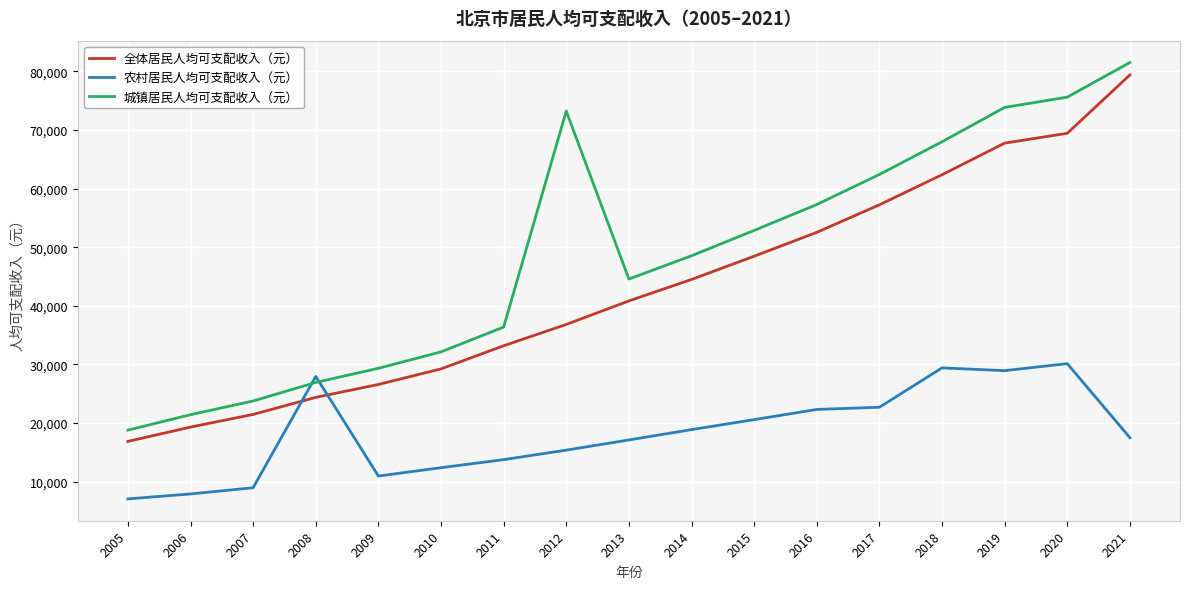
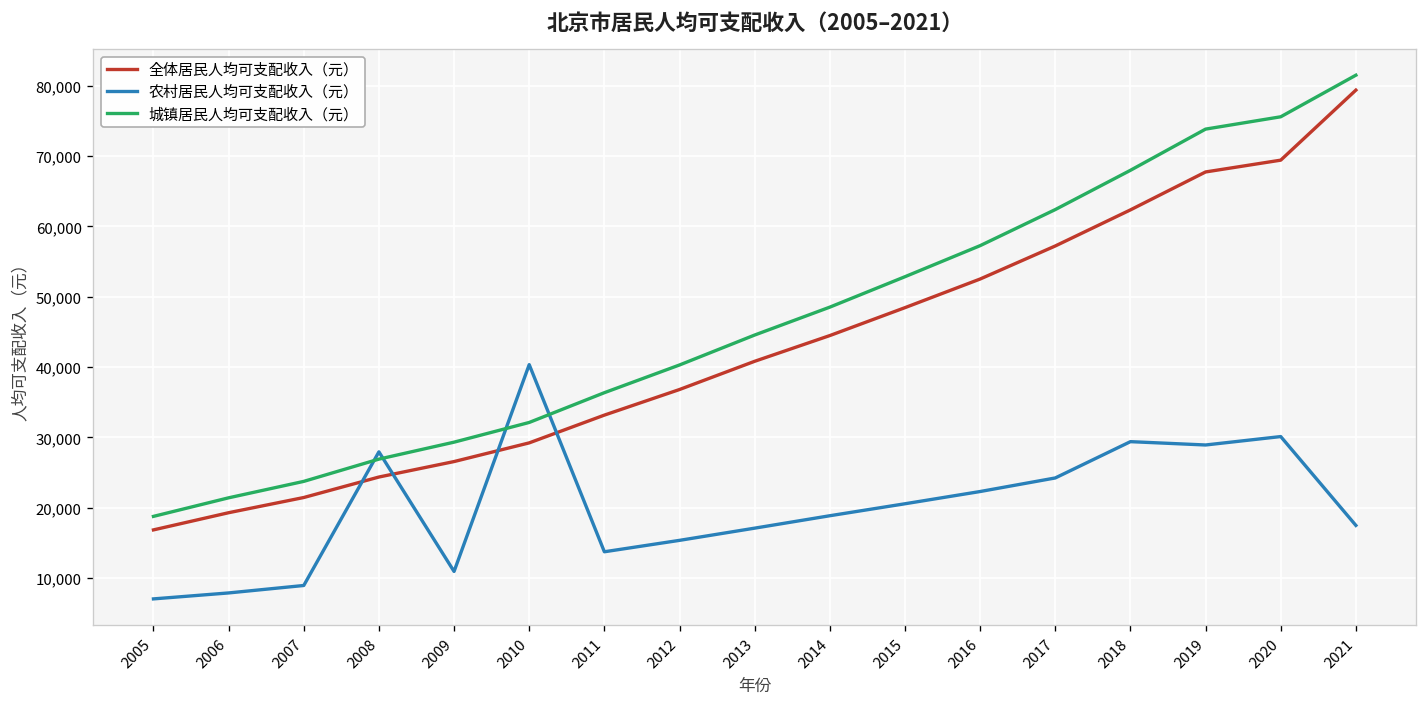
  {
    "全体居民人均可支配收入（元）": {
      "2005": "17,000",
      "2006": "19,000",
      "2007": "21,000",
      "2008": "24,000",
      "2009": "27,000",
      "2010": "29,000",
      "2011": "33,000",
      "2012": "37,000",
      "2013": "41,000",
      "2014": "44,000",
      "2015": "48,000",
      "2016": "53,000",
      "2017": "57,000",
      "2018": "62,000",
      "2019": "68,000",
      "2020": "69,000",
      "2021": "79,000"
    },
    "农村居民人均可支配收入（元）": {
      "2005": "7,000",
      "2006": "8,000",
      "2007": "9,000",
      "2008": "28,000",
      "2009": "11,000",
-     "2010": "12,000",
+     "2010": "40,000",
      "2011": "14,000",
      "2012": "15,000",
      "2013": "17,000",
      "2014": "19,000",
      "2015": "21,000",
      "2016": "22,000",
-     "2017": "23,000",
+     "2017": "24,000",
      "2018": "29,000",
      "2019": "29,000",
      "2020": "30,000",
      "2021": "17,000"
    },
    "城镇居民人均可支配收入（元）": {
      "2005": "19,000",
      "2006": "21,000",
      "2007": "24,000",
      "2008": "27,000",
      "2009": "29,000",
      "2010": "32,000",
      "2011": "36,000",
-     "2012": "73,000",
+     "2012": "40,000",
      "2013": "45,000",
      "2014": "49,000",
      "2015": "53,000",
      "2016": "57,000",
      "2017": "62,000",
      "2018": "68,000",
      "2019": "74,000",
      "2020": "76,000",
      "2021": "82,000"
    }
  }
